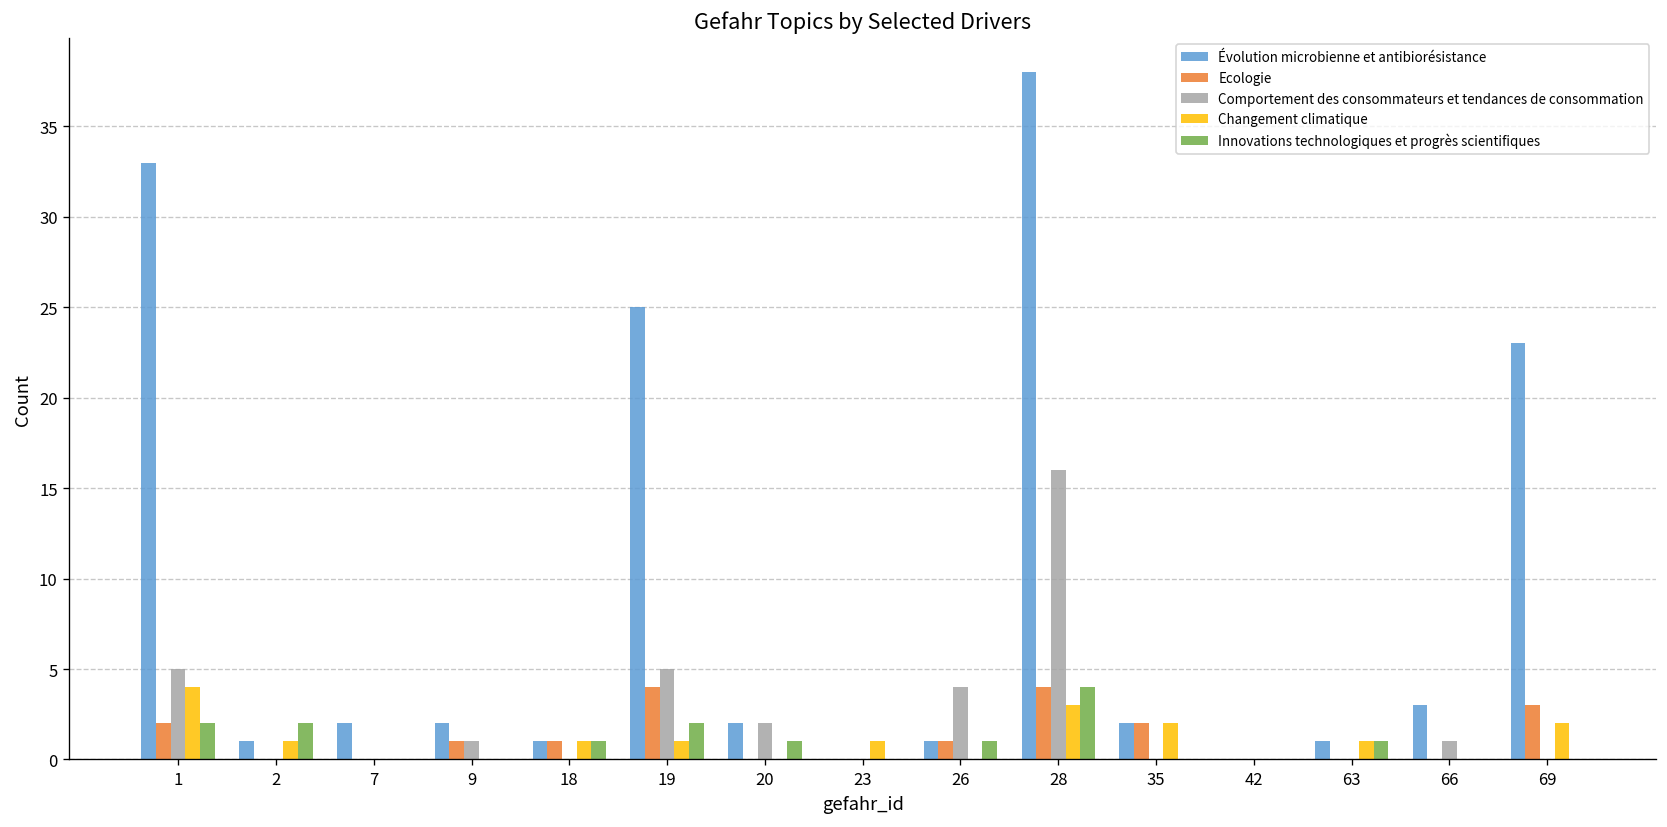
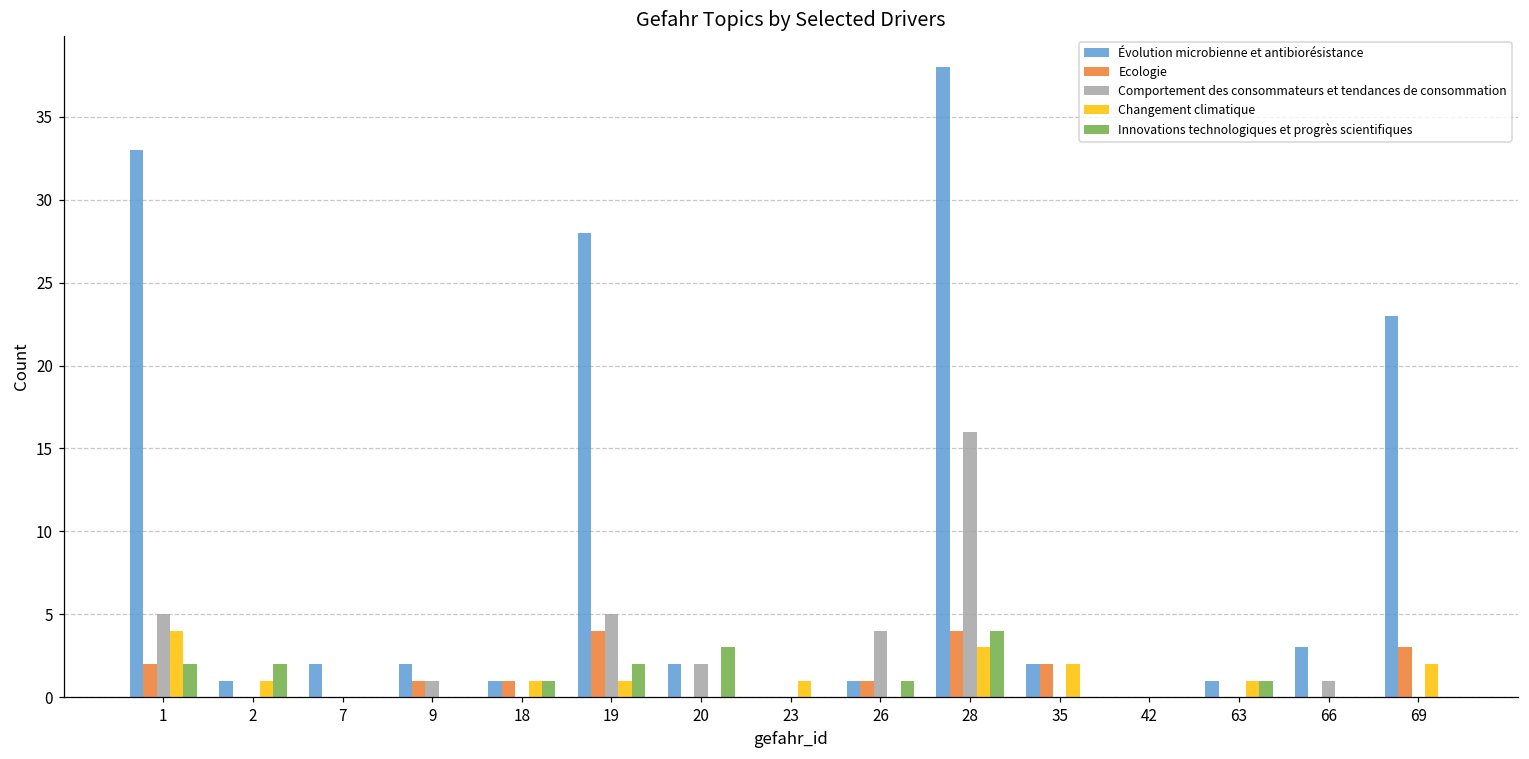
  {
    "Évolution microbienne et antibiorésistance": {
      "1": 33,
      "2": 1,
      "7": 2,
      "9": 2,
      "18": 1,
-     "19": 25,
+     "19": 28,
      "20": 2,
      "23": 0,
      "26": 1,
      "28": 38,
      "35": 2,
      "42": 0,
      "63": 1,
      "66": 3,
      "69": 23
    },
    "Ecologie": {
      "1": 2,
      "2": 0,
      "7": 0,
      "9": 1,
      "18": 1,
      "19": 4,
      "20": 0,
      "23": 0,
      "26": 1,
      "28": 4,
      "35": 2,
      "42": 0,
      "63": 0,
      "66": 0,
      "69": 3
    },
    "Comportement des consommateurs et tendances de consommation": {
      "1": 5,
      "2": 0,
      "7": 0,
      "9": 1,
      "18": 0,
      "19": 5,
      "20": 2,
      "23": 0,
      "26": 4,
      "28": 16,
      "35": 0,
      "42": 0,
      "63": 0,
      "66": 1,
      "69": 0
    },
    "Changement climatique": {
      "1": 4,
      "2": 1,
      "7": 0,
      "9": 0,
      "18": 1,
      "19": 1,
      "20": 0,
      "23": 1,
      "26": 0,
      "28": 3,
      "35": 2,
      "42": 0,
      "63": 1,
      "66": 0,
      "69": 2
    },
    "Innovations technologiques et progrès scientifiques": {
      "1": 2,
      "2": 2,
      "7": 0,
      "9": 0,
      "18": 1,
      "19": 2,
-     "20": 1,
+     "20": 3,
      "23": 0,
      "26": 1,
      "28": 4,
      "35": 0,
      "42": 0,
      "63": 1,
      "66": 0,
      "69": 0
    }
  }
